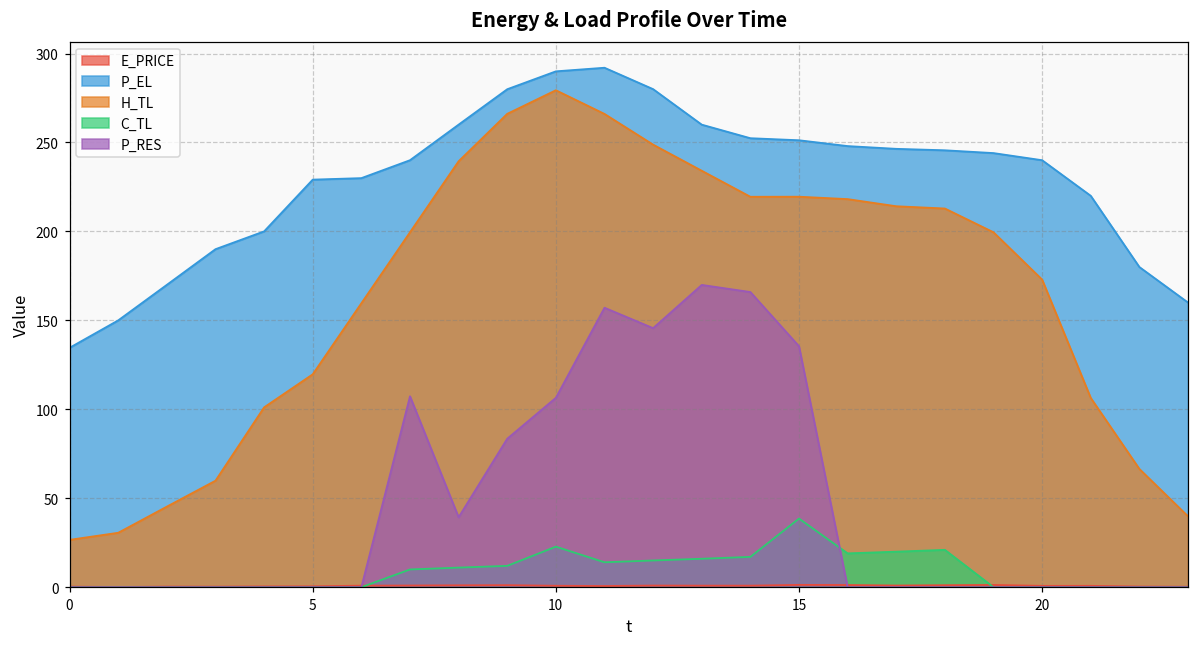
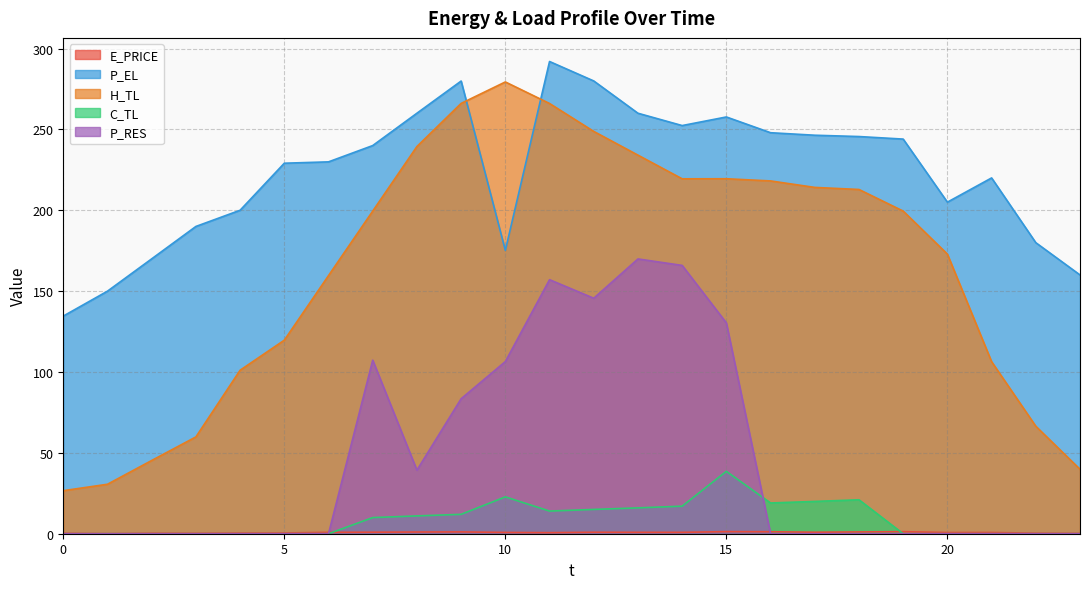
  {
    "P_EL": {
      "0": 135,
      "5": 229,
-     "10": 290,
-     "15": 251,
-     "20": 240
+     "10": 175,
+     "15": 258,
+     "20": 205
    },
    "C_TL": {
      "10": 23,
      "15": 39
    },
    "P_RES": {
      "10": 106,
-     "15": 135
+     "15": 130
    }
  }
